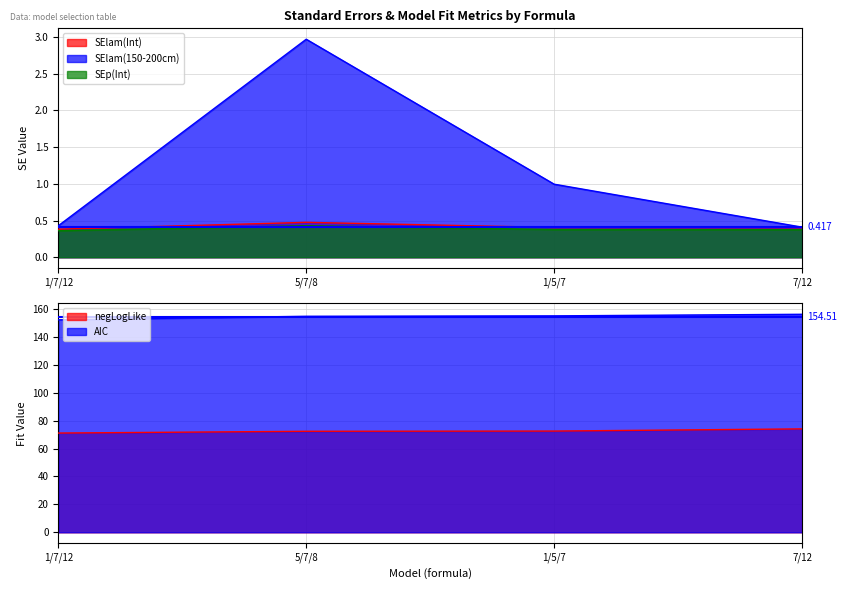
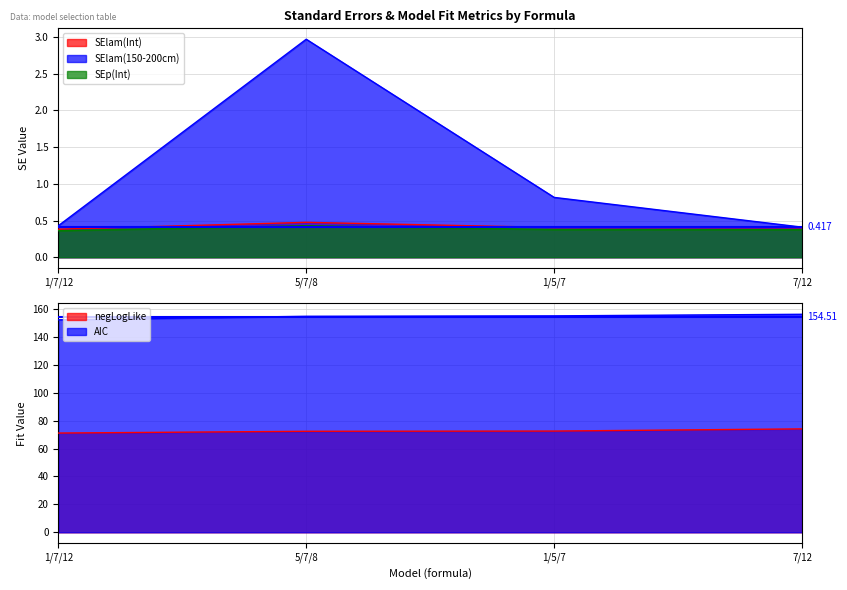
  {
    "Standard Errors & Model Fit Metrics by Formula": {
      "SElam(Int)": {
        "5/7/8": 0.5
      },
      "SElam(150-200cm)": {
        "1/7/12": 0.4,
        "5/7/8": 3.0,
-       "1/5/7": 1.0
+       "1/5/7": 0.8
      },
      "SEp(Int)": {
        "5/7/8": 0.4
      }
    }
  }
